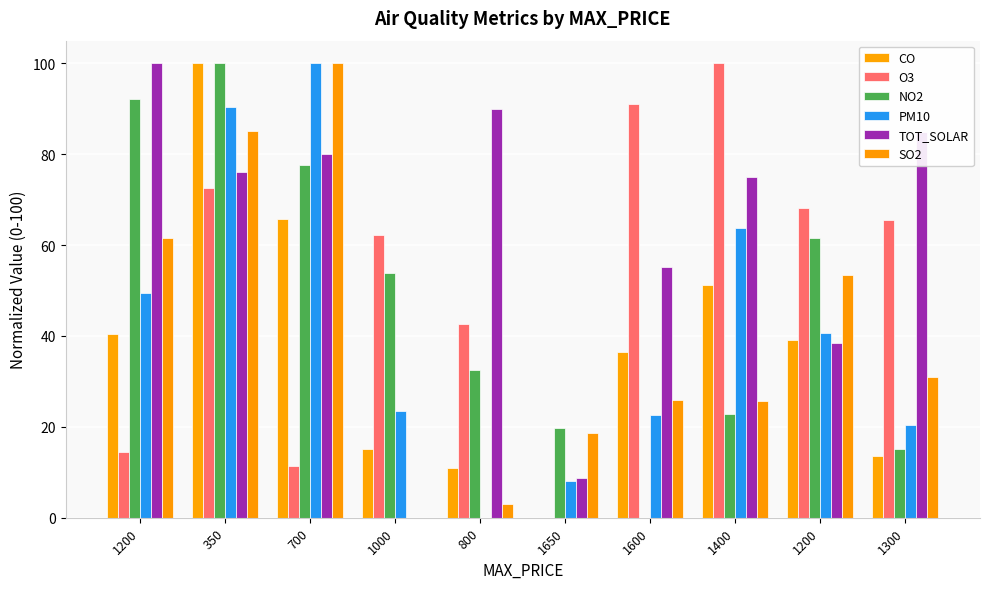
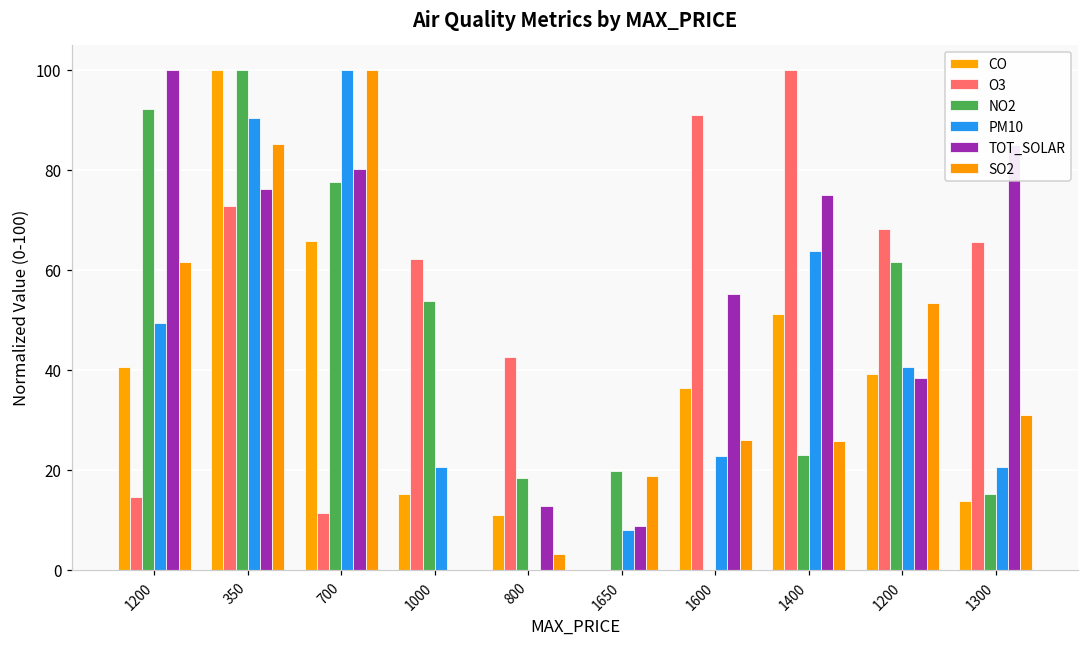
  {
    "O3": {
      "350": 73,
      "700": 11,
      "1000": 62,
      "800": 43,
      "1650": 0,
      "1600": 91,
      "1400": 100,
      "1300": 66
    },
    "NO2": {
      "350": 100,
      "700": 78,
      "1000": 54,
-     "800": 32,
+     "800": 18,
      "1650": 20,
      "1600": 0,
      "1400": 23,
      "1300": 15
    },
    "PM10": {
      "350": 90,
      "700": 100,
-     "1000": 24,
+     "1000": 20,
      "800": 0,
      "1650": 8,
      "1600": 23,
      "1400": 64,
      "1300": 20
    },
    "TOT_SOLAR": {
      "350": 76,
      "700": 80,
      "1000": 0,
-     "800": 90,
+     "800": 13,
      "1650": 9,
      "1600": 55,
      "1400": 75
    }
  }
